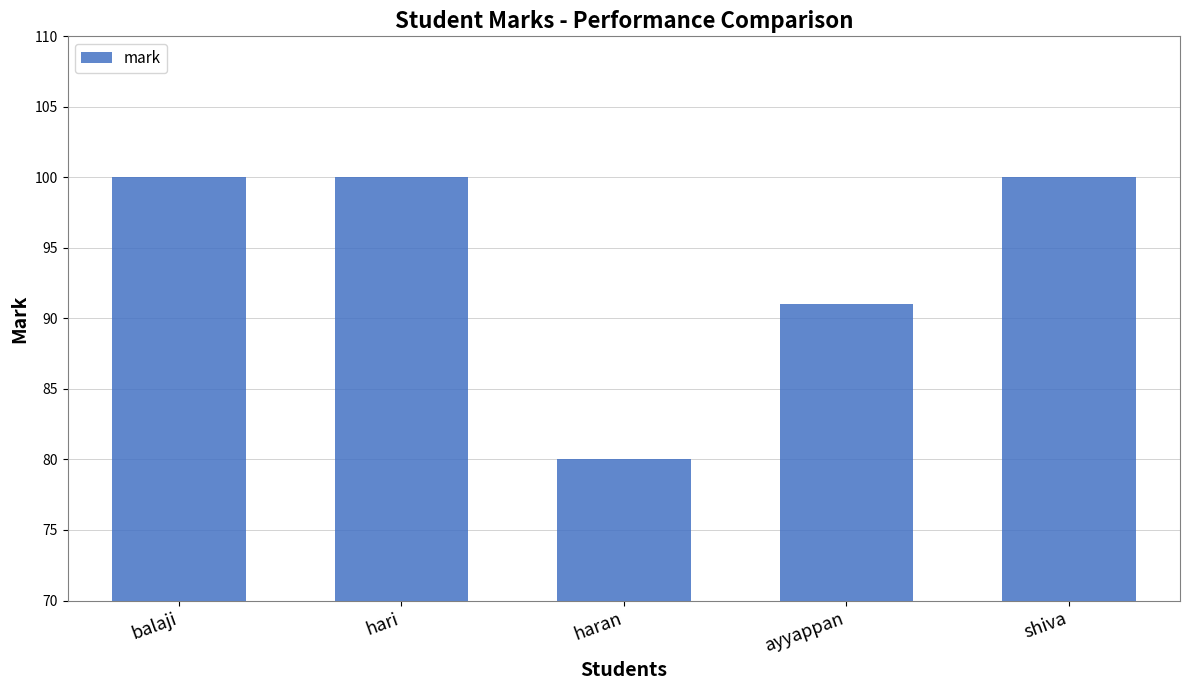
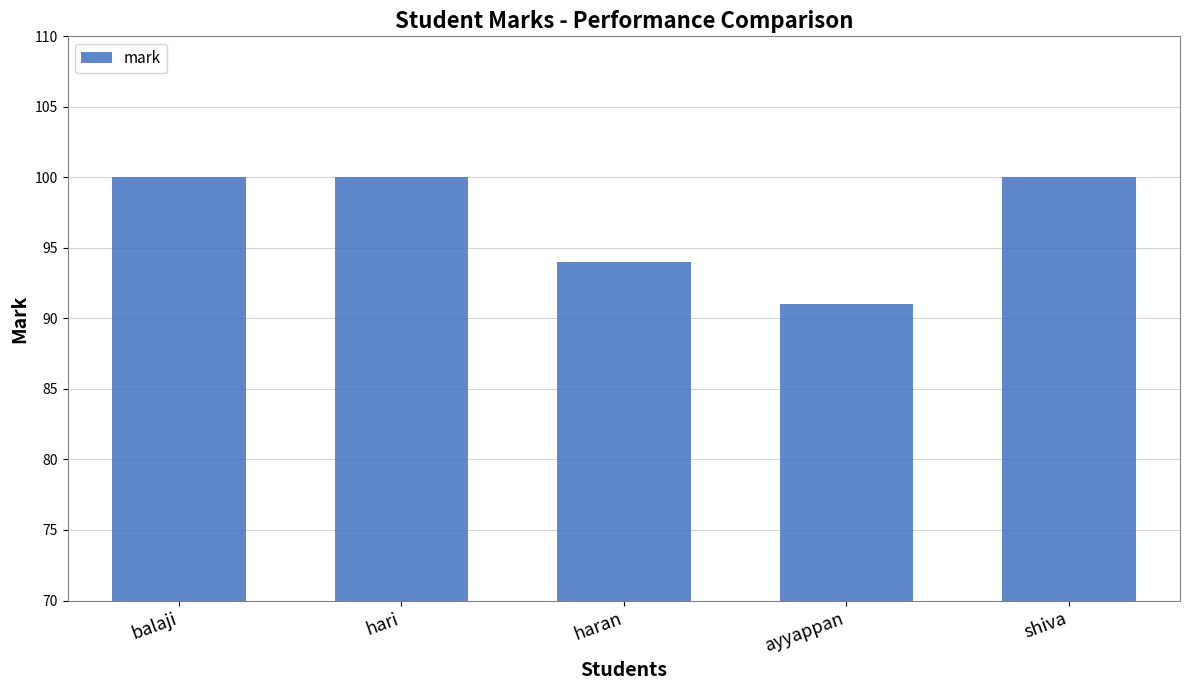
  {
    "balaji": 100,
    "hari": 100,
-   "haran": 80,
+   "haran": 94,
    "ayyappan": 91,
    "shiva": 100
  }
